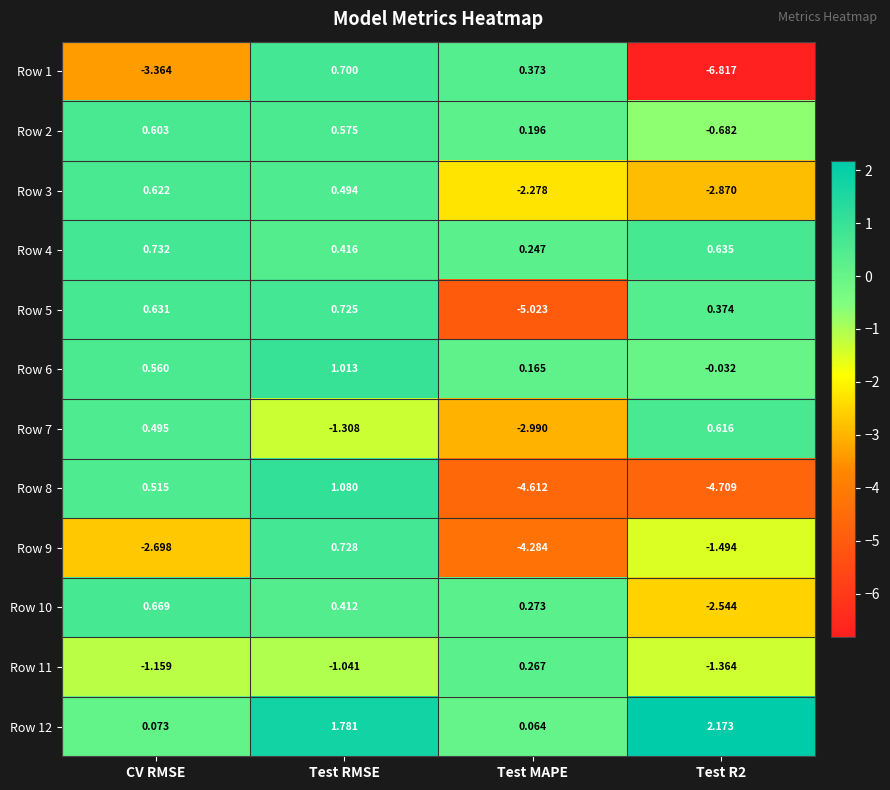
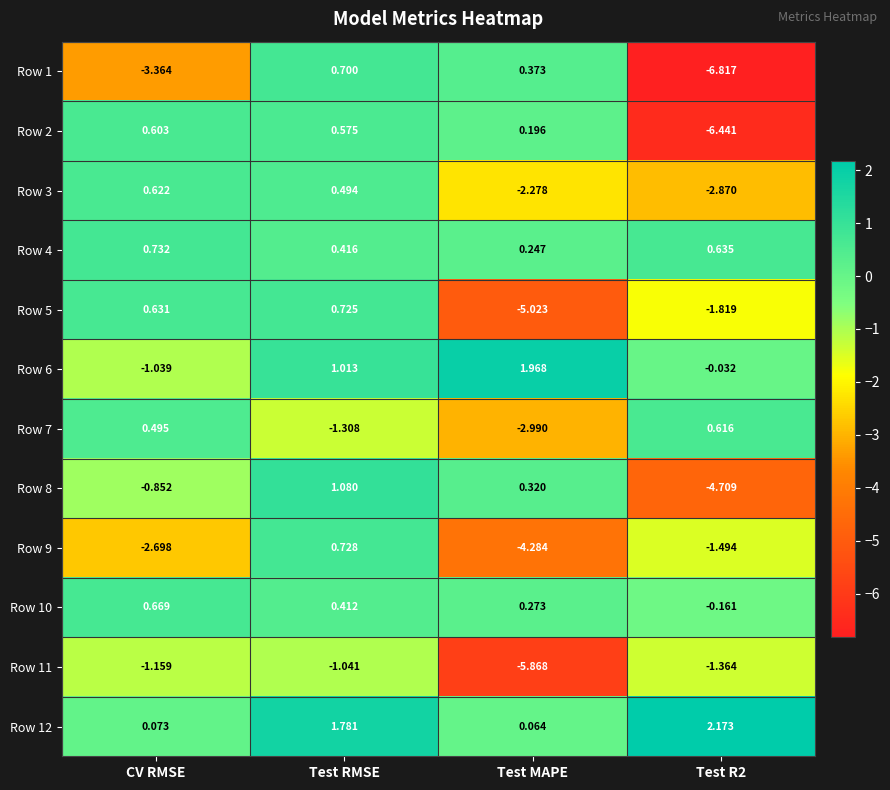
  {
    "Row 1": {
      "CV RMSE": -3.364,
      "Test RMSE": 0.700,
      "Test MAPE": 0.373,
      "Test R2": -6.817
    },
    "Row 2": {
      "CV RMSE": 0.603,
      "Test RMSE": 0.575,
      "Test MAPE": 0.196,
-     "Test R2": -0.682
+     "Test R2": -6.441
    },
    "Row 3": {
      "CV RMSE": 0.622,
      "Test RMSE": 0.494,
      "Test MAPE": -2.278,
      "Test R2": -2.870
    },
    "Row 4": {
      "CV RMSE": 0.732,
      "Test RMSE": 0.416,
      "Test MAPE": 0.247,
      "Test R2": 0.635
    },
    "Row 5": {
      "CV RMSE": 0.631,
      "Test RMSE": 0.725,
      "Test MAPE": -5.023,
-     "Test R2": 0.374
+     "Test R2": -1.819
    },
    "Row 6": {
-     "CV RMSE": 0.560,
+     "CV RMSE": -1.039,
      "Test RMSE": 1.013,
-     "Test MAPE": 0.165,
+     "Test MAPE": 1.968,
      "Test R2": -0.032
    },
    "Row 7": {
      "CV RMSE": 0.495,
      "Test RMSE": -1.308,
      "Test MAPE": -2.990,
      "Test R2": 0.616
    },
    "Row 8": {
-     "CV RMSE": 0.515,
+     "CV RMSE": -0.852,
      "Test RMSE": 1.080,
-     "Test MAPE": -4.612,
+     "Test MAPE": 0.320,
      "Test R2": -4.709
    },
    "Row 9": {
      "CV RMSE": -2.698,
      "Test RMSE": 0.728,
      "Test MAPE": -4.284,
      "Test R2": -1.494
    },
    "Row 10": {
      "CV RMSE": 0.669,
      "Test RMSE": 0.412,
      "Test MAPE": 0.273,
-     "Test R2": -2.544
+     "Test R2": -0.161
    },
    "Row 11": {
      "CV RMSE": -1.159,
      "Test RMSE": -1.041,
-     "Test MAPE": 0.267,
+     "Test MAPE": -5.868,
      "Test R2": -1.364
    },
    "Row 12": {
      "CV RMSE": 0.073,
      "Test RMSE": 1.781,
      "Test MAPE": 0.064,
      "Test R2": 2.173
    }
  }
